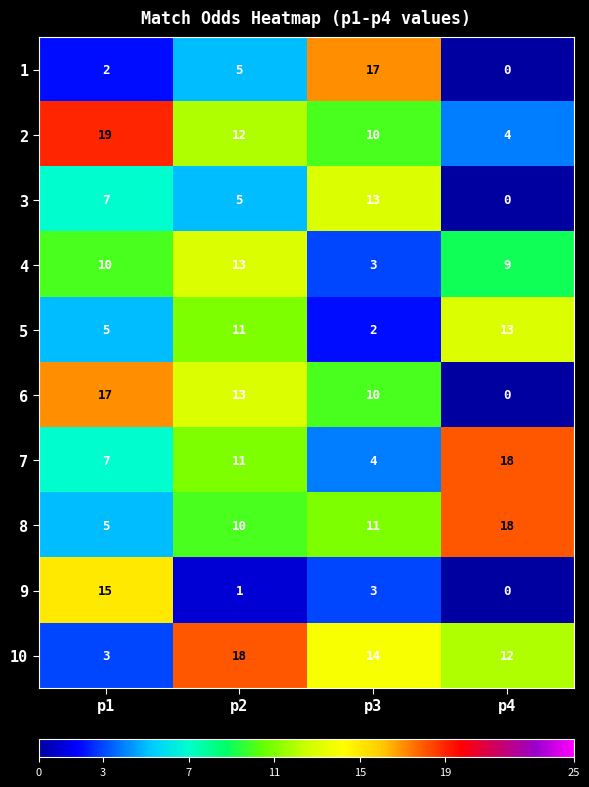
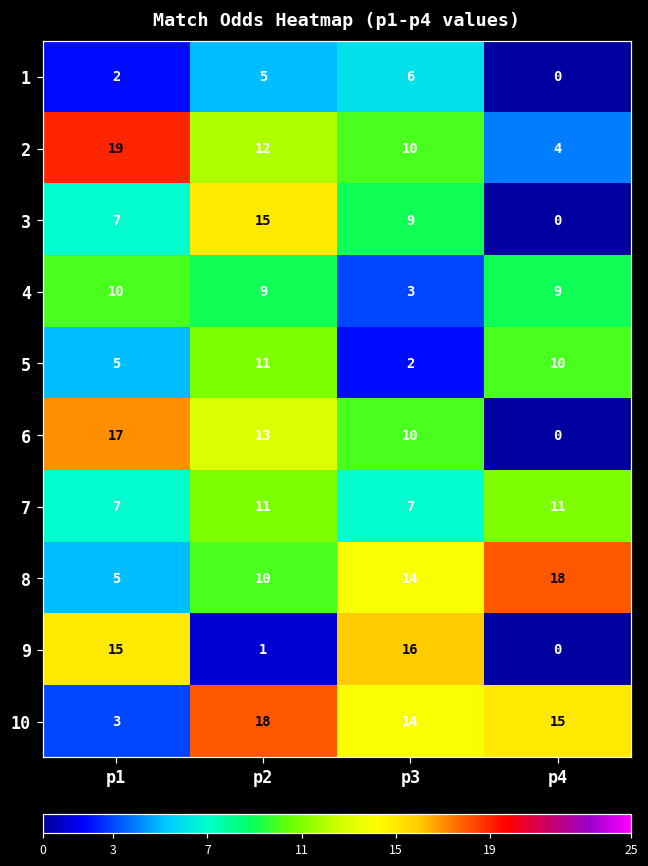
  {
    "1": {
      "p1": 2,
      "p2": 5,
-     "p3": 17,
+     "p3": 6,
      "p4": 0
    },
    "2": {
      "p1": 19,
      "p2": 12,
      "p3": 10,
      "p4": 4
    },
    "3": {
      "p1": 7,
-     "p2": 5,
-     "p3": 13,
+     "p2": 15,
+     "p3": 9,
      "p4": 0
    },
    "4": {
      "p1": 10,
-     "p2": 13,
+     "p2": 9,
      "p3": 3,
      "p4": 9
    },
    "5": {
      "p1": 5,
      "p2": 11,
      "p3": 2,
-     "p4": 13
+     "p4": 10
    },
    "6": {
      "p1": 17,
      "p2": 13,
      "p3": 10,
      "p4": 0
    },
    "7": {
      "p1": 7,
      "p2": 11,
-     "p3": 4,
-     "p4": 18
+     "p3": 7,
+     "p4": 11
    },
    "8": {
      "p1": 5,
      "p2": 10,
-     "p3": 11,
+     "p3": 14,
      "p4": 18
    },
    "9": {
      "p1": 15,
      "p2": 1,
-     "p3": 3,
+     "p3": 16,
      "p4": 0
    },
    "10": {
      "p1": 3,
      "p2": 18,
      "p3": 14,
-     "p4": 12
+     "p4": 15
    }
  }
